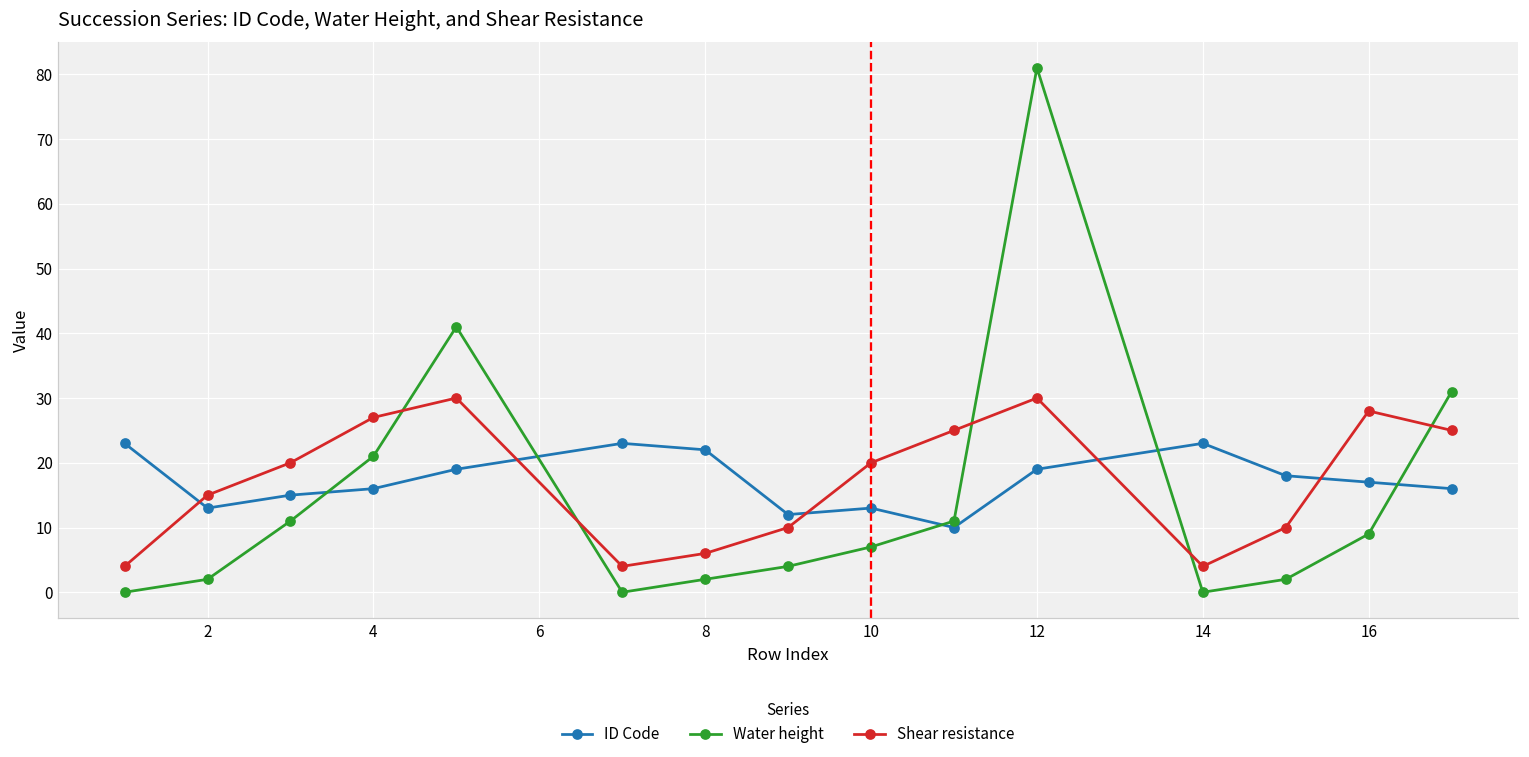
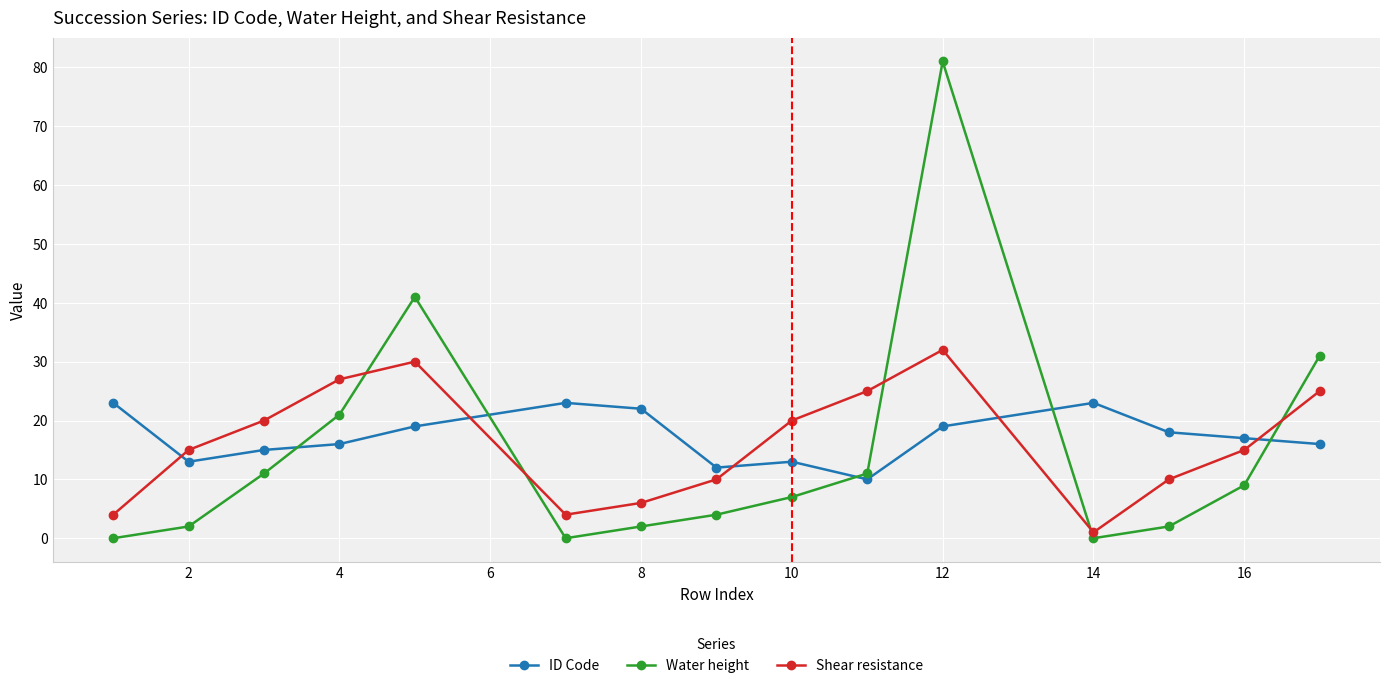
  {
    "ID Code": {
      "2": 13,
      "4": 16,
      "8": 22,
      "10": 13,
      "12": 19,
      "14": 23,
      "16": 17
    },
    "Water height": {
      "2": 2,
      "4": 21,
      "8": 2,
      "10": 7,
      "12": 81,
      "14": 0,
      "16": 9
    },
    "Shear resistance": {
      "2": 15,
      "4": 27,
      "8": 6,
      "10": 20,
-     "12": 30,
-     "14": 4,
-     "16": 28
+     "12": 32,
+     "14": 1,
+     "16": 15
    }
  }
